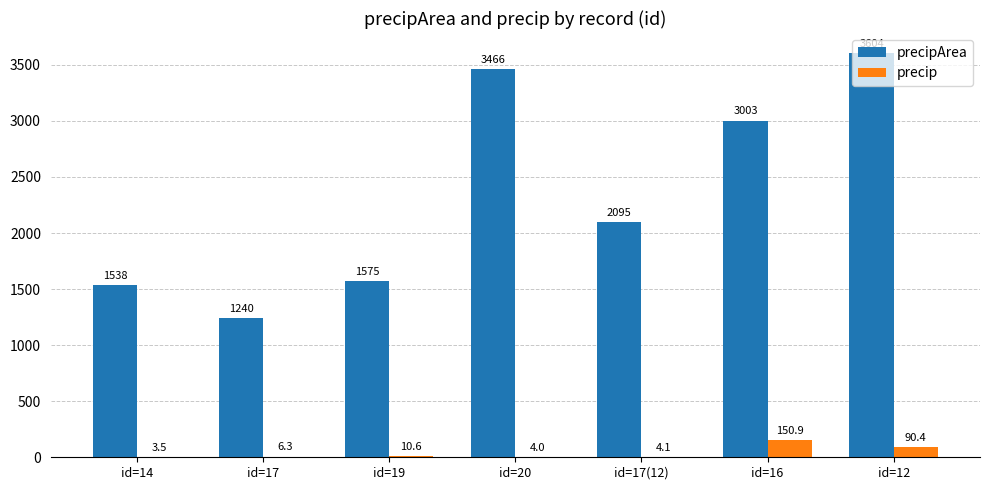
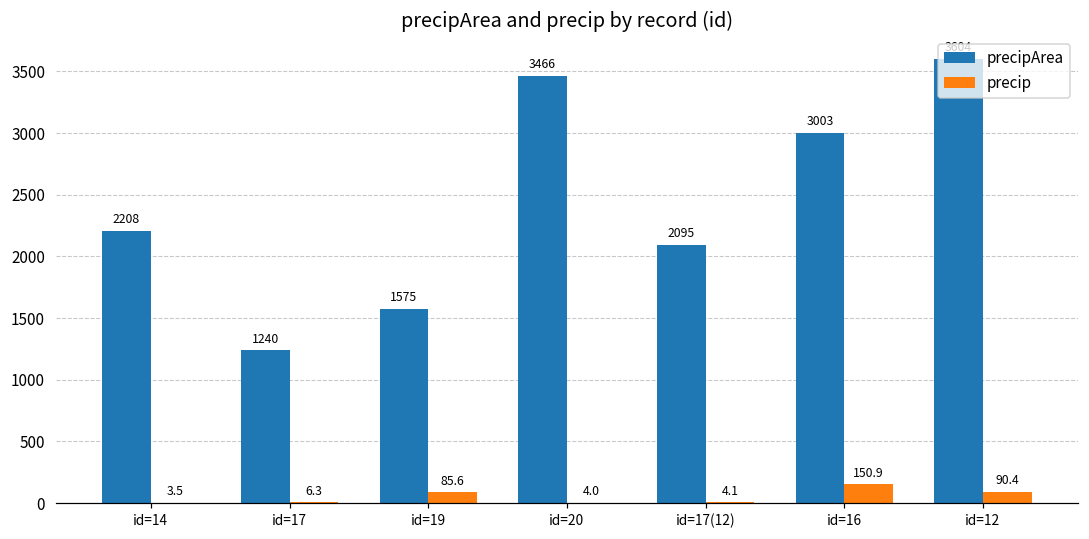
  {
    "precipArea": {
-     "id=14": 1538,
+     "id=14": 2208,
      "id=17": 1240,
      "id=19": 1575,
      "id=20": 3466,
      "id=17(12)": 2095,
      "id=16": 3003
    },
    "precip": {
      "id=14": 3.5,
      "id=17": 6.3,
-     "id=19": 10.6,
+     "id=19": 85.6,
      "id=20": 4.0,
      "id=17(12)": 4.1,
      "id=16": 150.9,
      "id=12": 90.4
    }
  }
